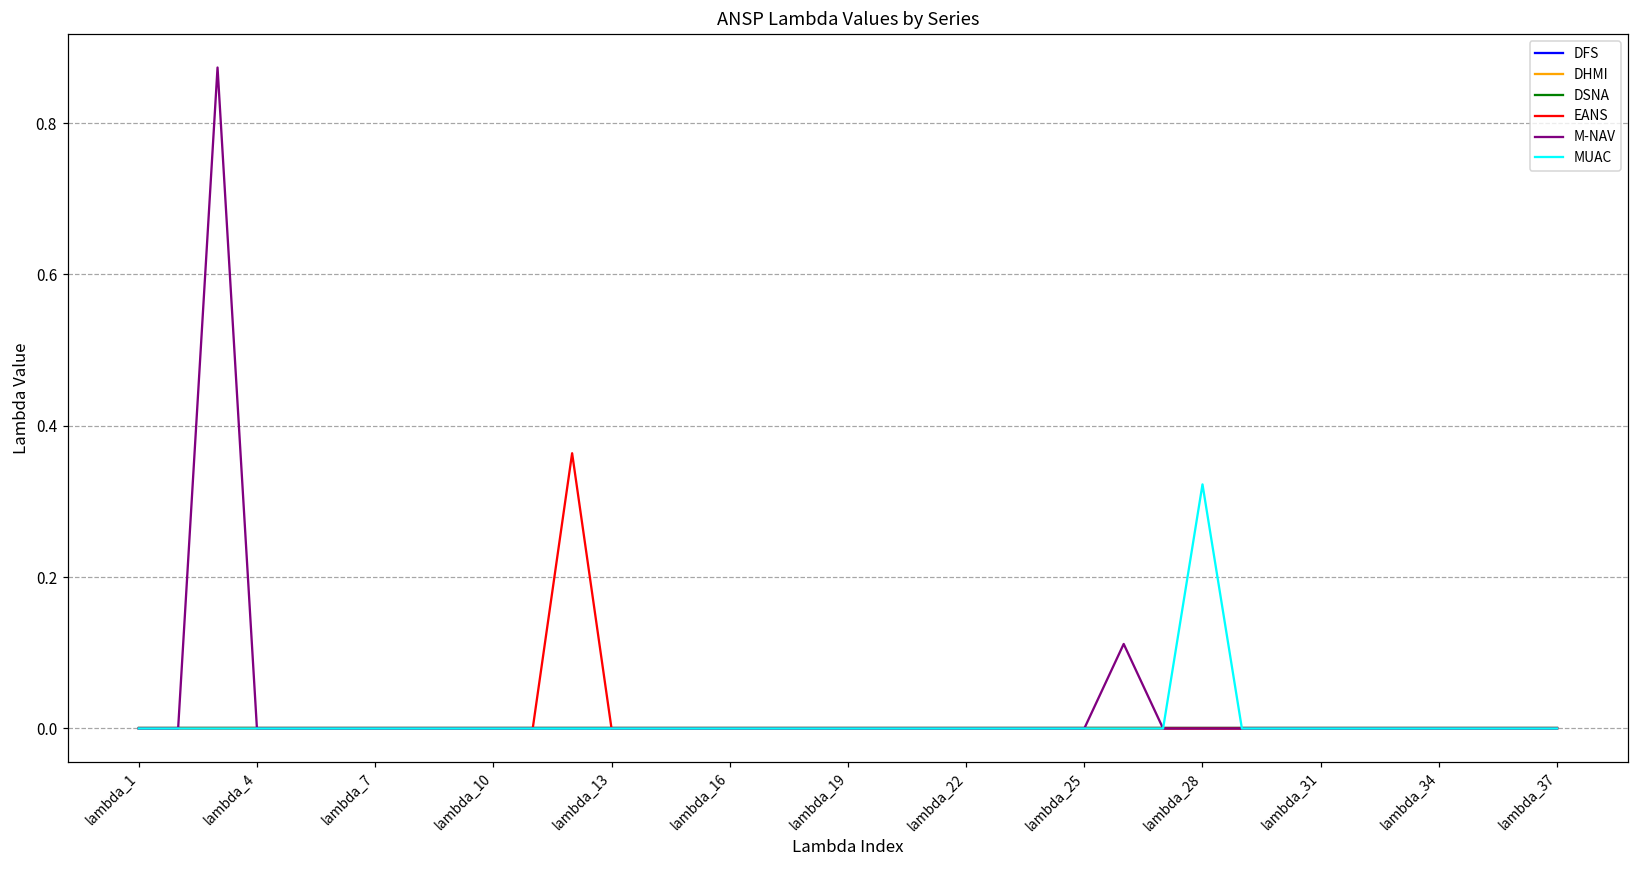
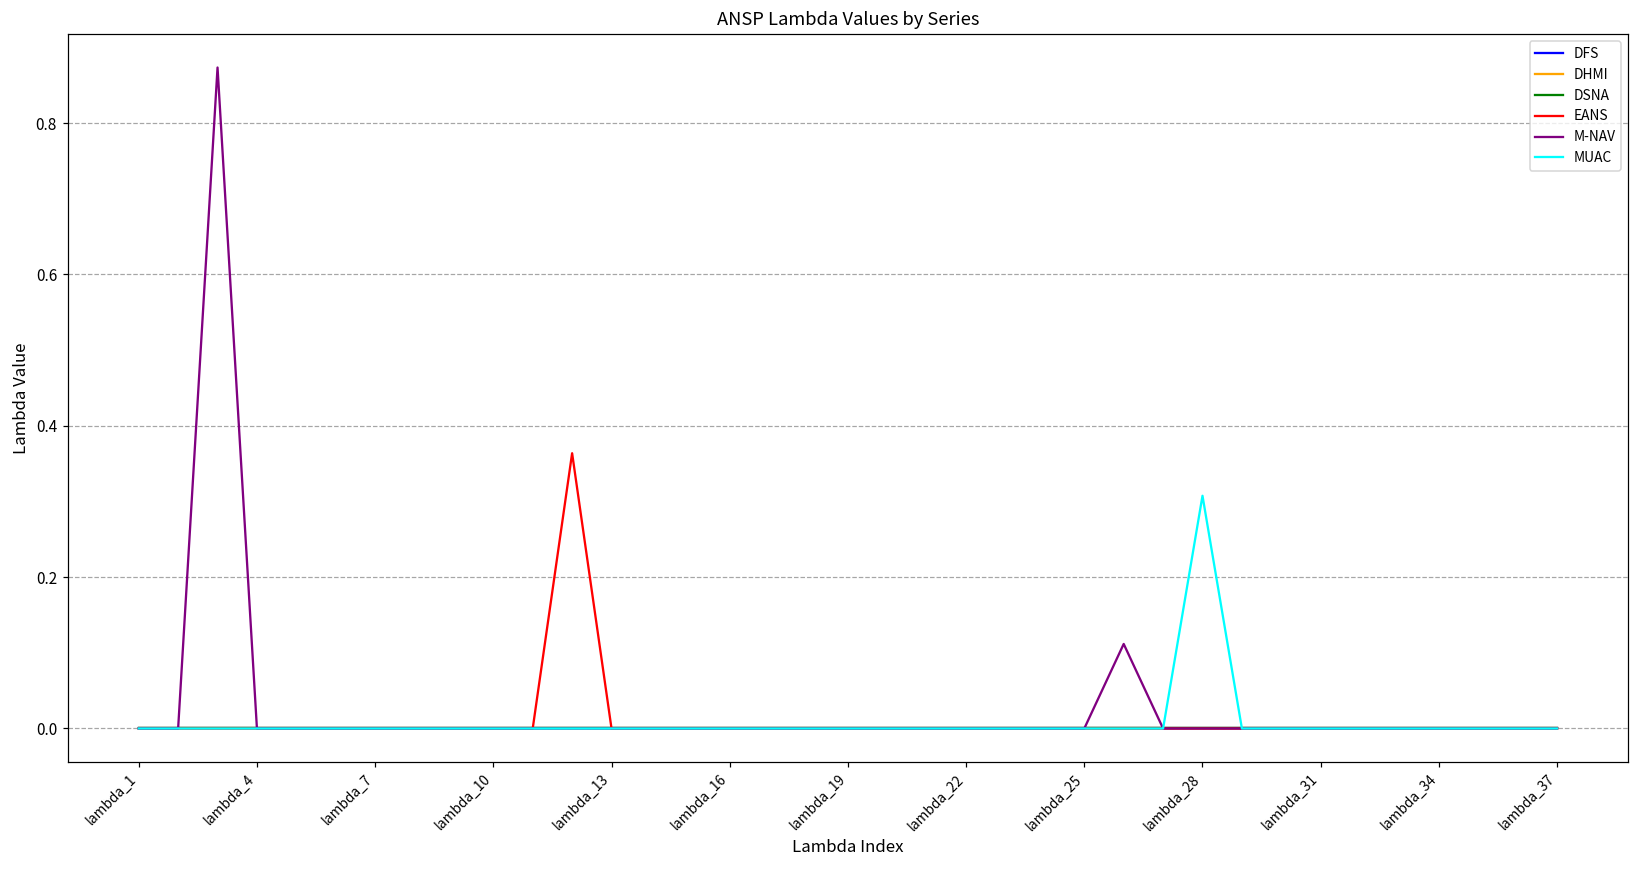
  {
    "MUAC": {
-     "lambda_28": 0.32
+     "lambda_28": 0.31
    }
  }
